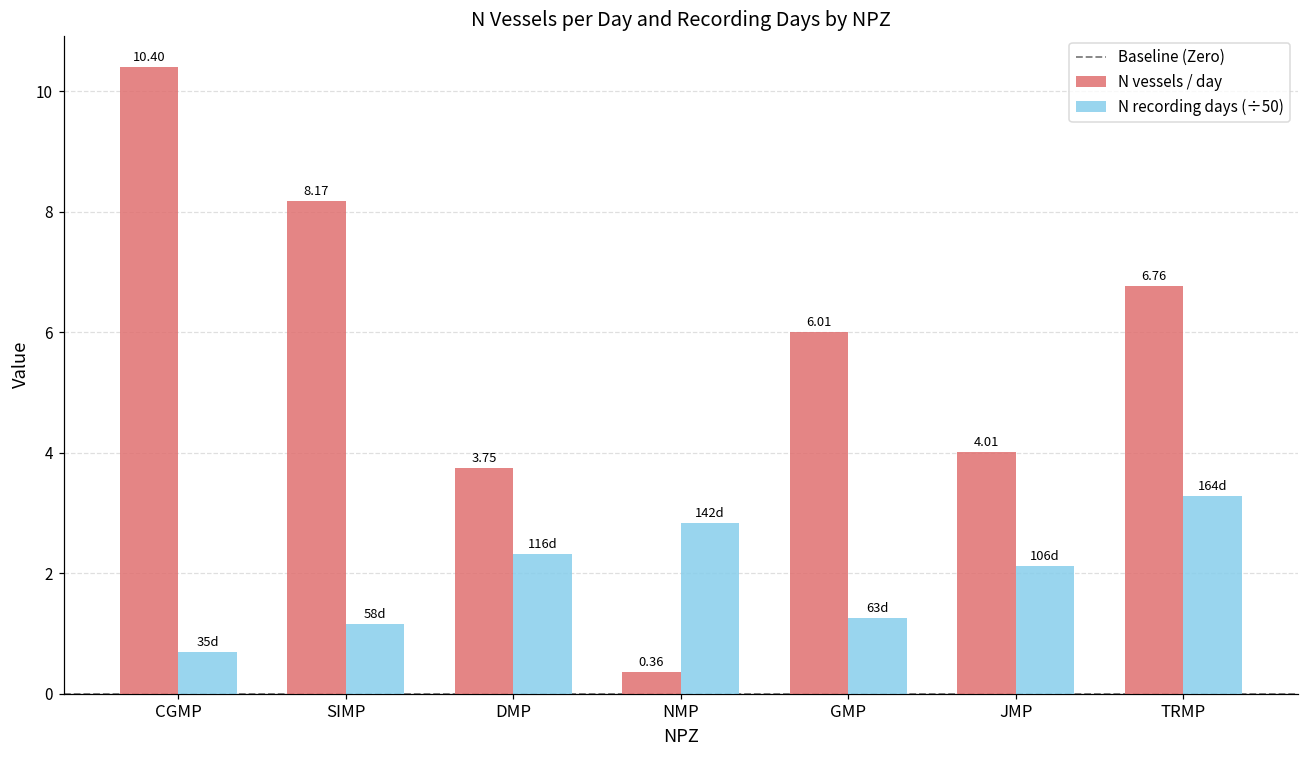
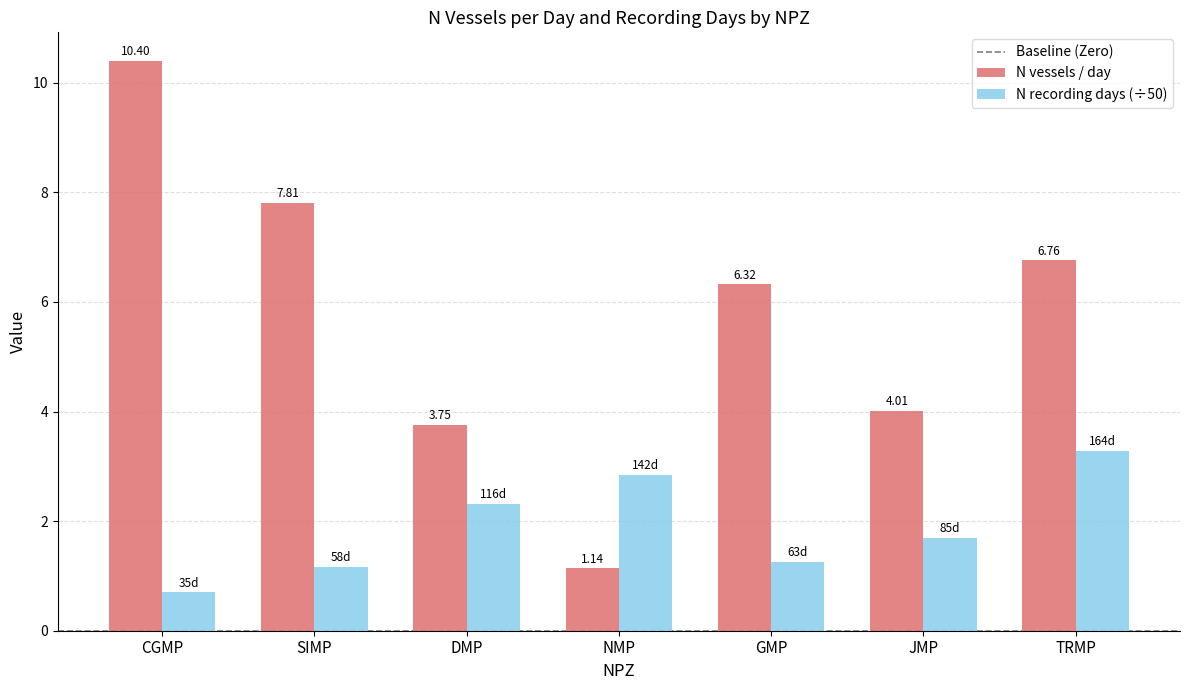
  {
    "N vessels / day": {
      "CGMP": "10.40",
-     "SIMP": "8.17",
+     "SIMP": "7.81",
      "DMP": "3.75",
-     "NMP": "0.36",
-     "GMP": "6.01",
+     "NMP": "1.14",
+     "GMP": "6.32",
      "JMP": "4.01",
      "TRMP": "6.76"
    },
    "N recording days (÷50)": {
-     "JMP": "106d"
+     "JMP": "85d"
    }
  }
